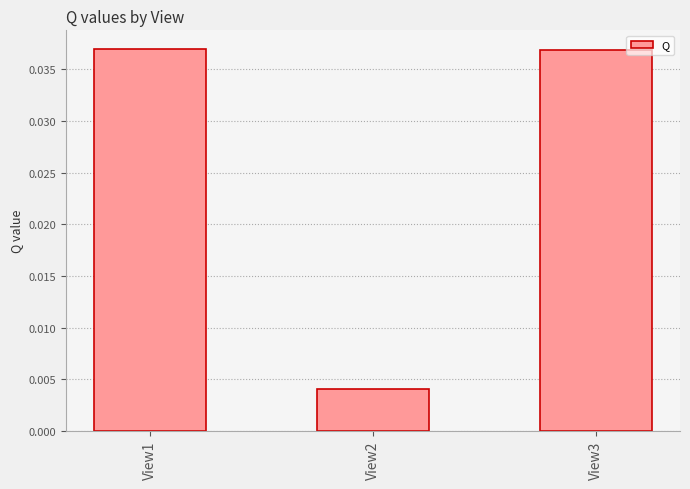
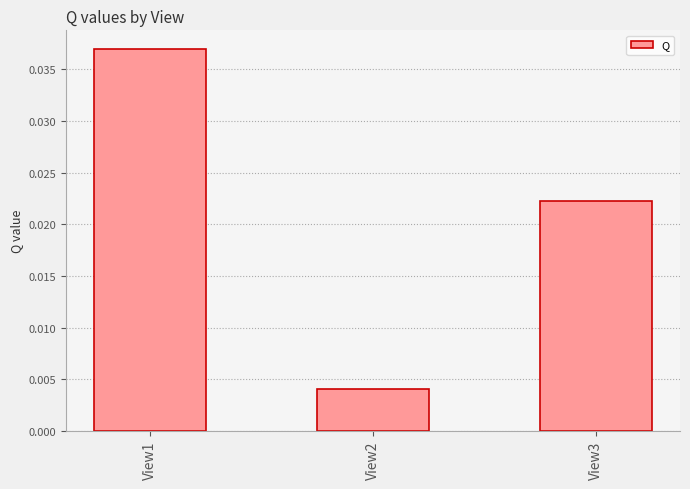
  {
    "View1": 0.0369,
    "View2": 0.0041,
-   "View3": 0.0369
+   "View3": 0.0222
  }
